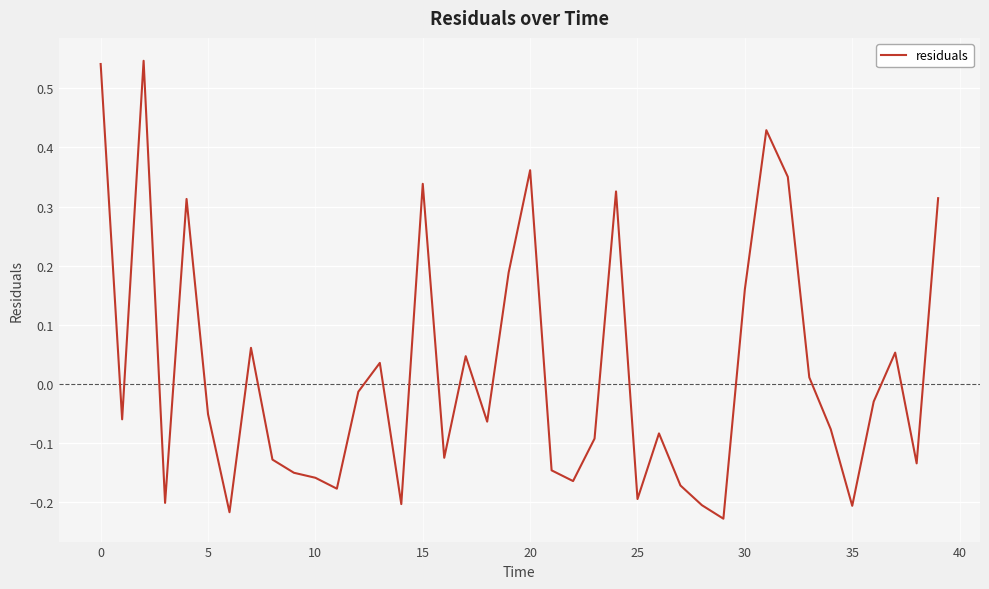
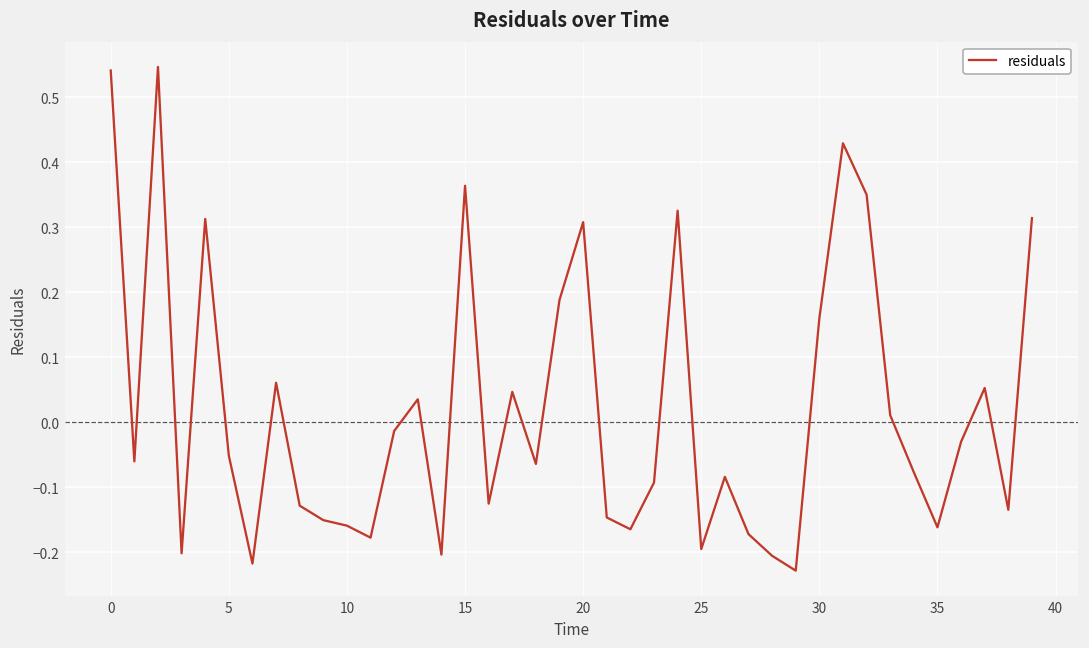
  {
    "0": 0.54,
    "5": -0.05,
    "10": -0.16,
-   "15": 0.34,
-   "20": 0.36,
+   "15": 0.36,
+   "20": 0.31,
    "25": -0.19,
    "30": 0.16,
-   "35": -0.21
+   "35": -0.16
  }
